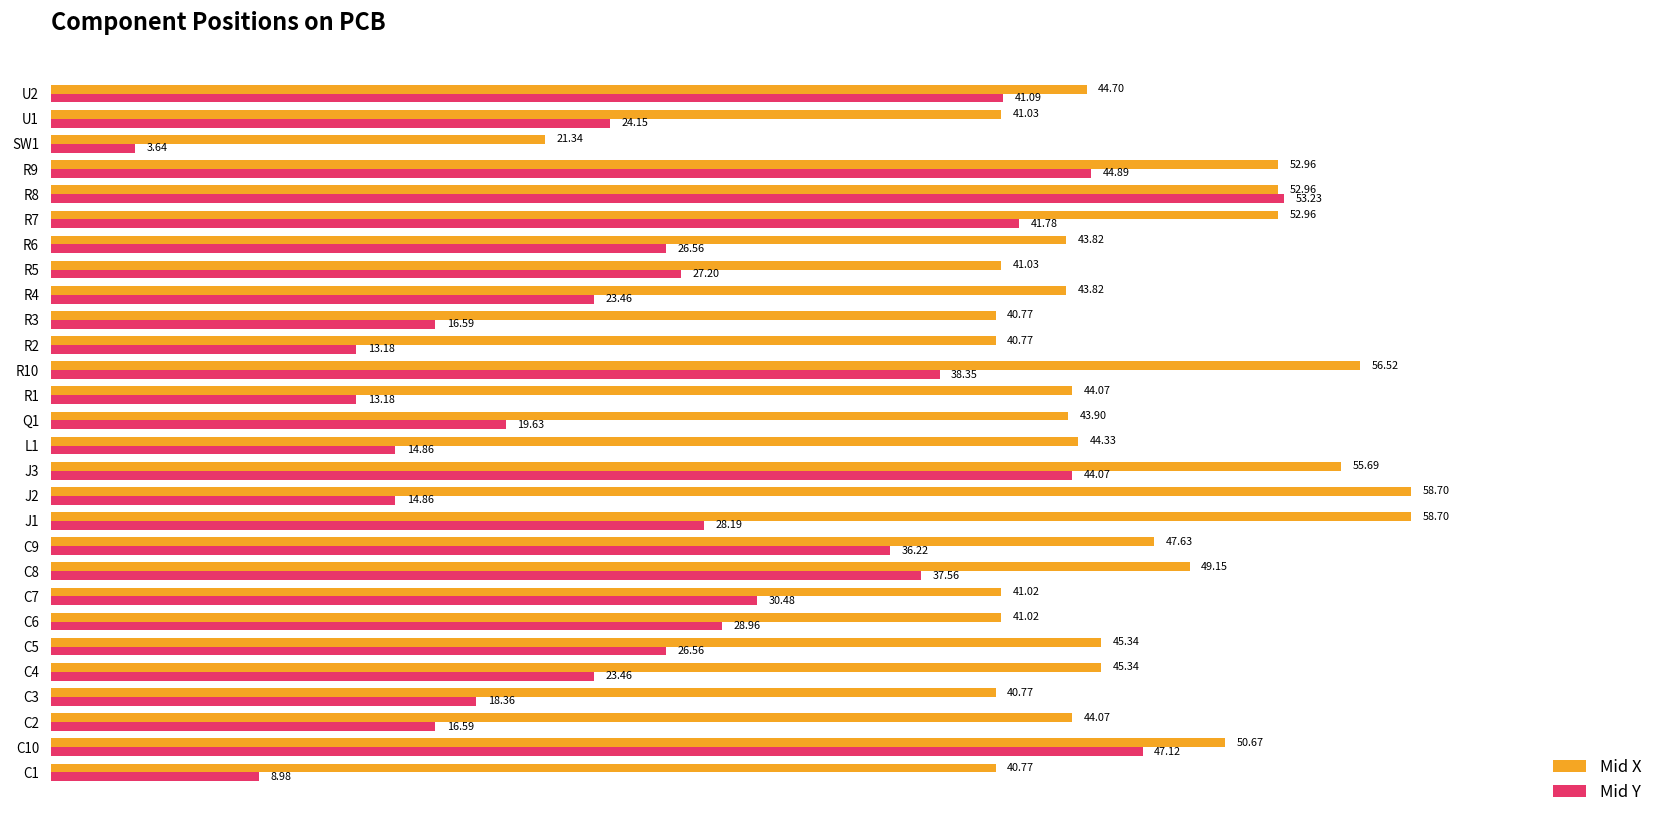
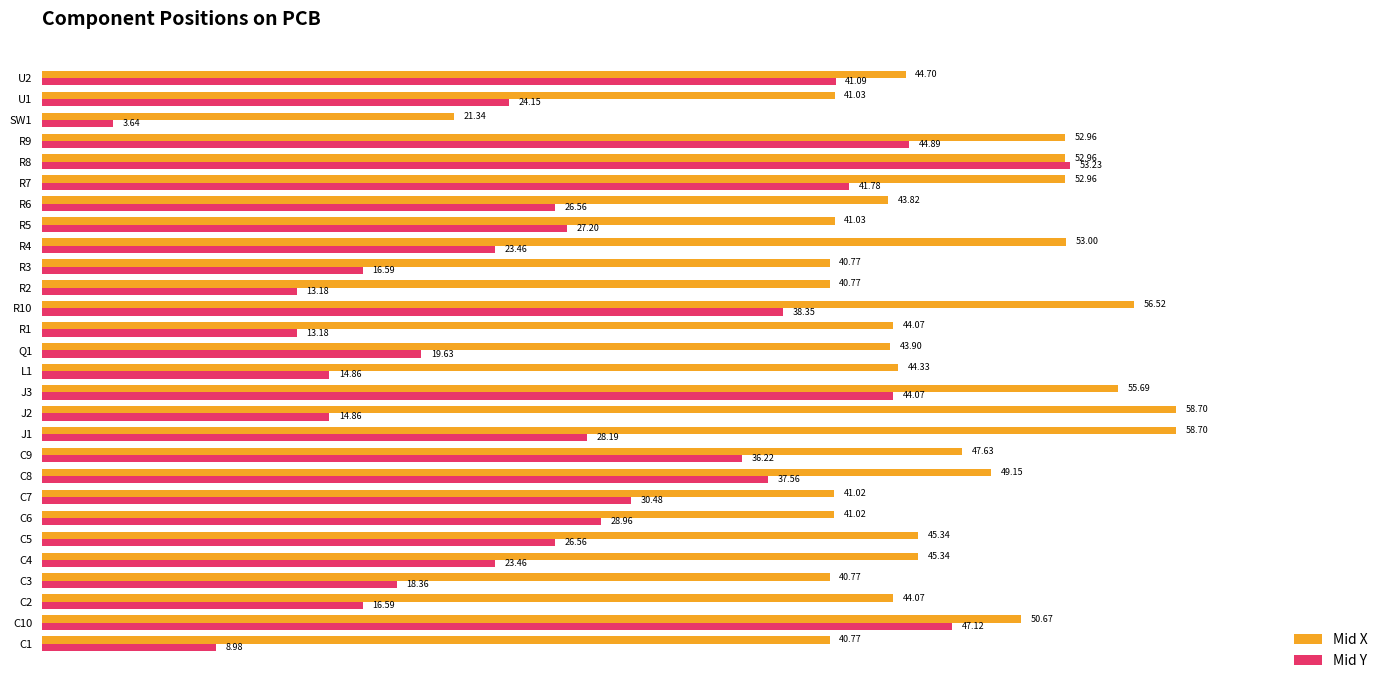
  {
    "Mid X": {
      "U2": 44.70,
      "U1": 41.03,
      "SW1": 21.34,
      "R9": 52.96,
      "R8": 52.96,
      "R7": 52.96,
      "R6": 43.82,
      "R5": 41.03,
-     "R4": 43.82,
+     "R4": 53.00,
      "R3": 40.77,
      "R2": 40.77,
      "R10": 56.52,
      "R1": 44.07,
      "Q1": 43.90,
      "L1": 44.33,
      "J3": 55.69,
      "J2": 58.70,
      "J1": 58.70,
      "C9": 47.63,
      "C8": 49.15,
      "C7": 41.02,
      "C6": 41.02,
      "C5": 45.34,
      "C4": 45.34,
      "C3": 40.77,
      "C2": 44.07,
      "C10": 50.67,
      "C1": 40.77
    },
    "Mid Y": {
      "U2": 41.09,
      "U1": 24.15,
      "SW1": 3.64,
      "R9": 44.89,
      "R8": 53.23,
      "R7": 41.78,
      "R6": 26.56,
      "R5": 27.20,
      "R4": 23.46,
      "R3": 16.59,
      "R2": 13.18,
      "R10": 38.35,
      "R1": 13.18,
      "Q1": 19.63,
      "L1": 14.86,
      "J3": 44.07,
      "J2": 14.86,
      "J1": 28.19,
      "C9": 36.22,
      "C8": 37.56,
      "C7": 30.48,
      "C6": 28.96,
      "C5": 26.56,
      "C4": 23.46,
      "C3": 18.36,
      "C2": 16.59,
      "C10": 47.12,
      "C1": 8.98
    }
  }
